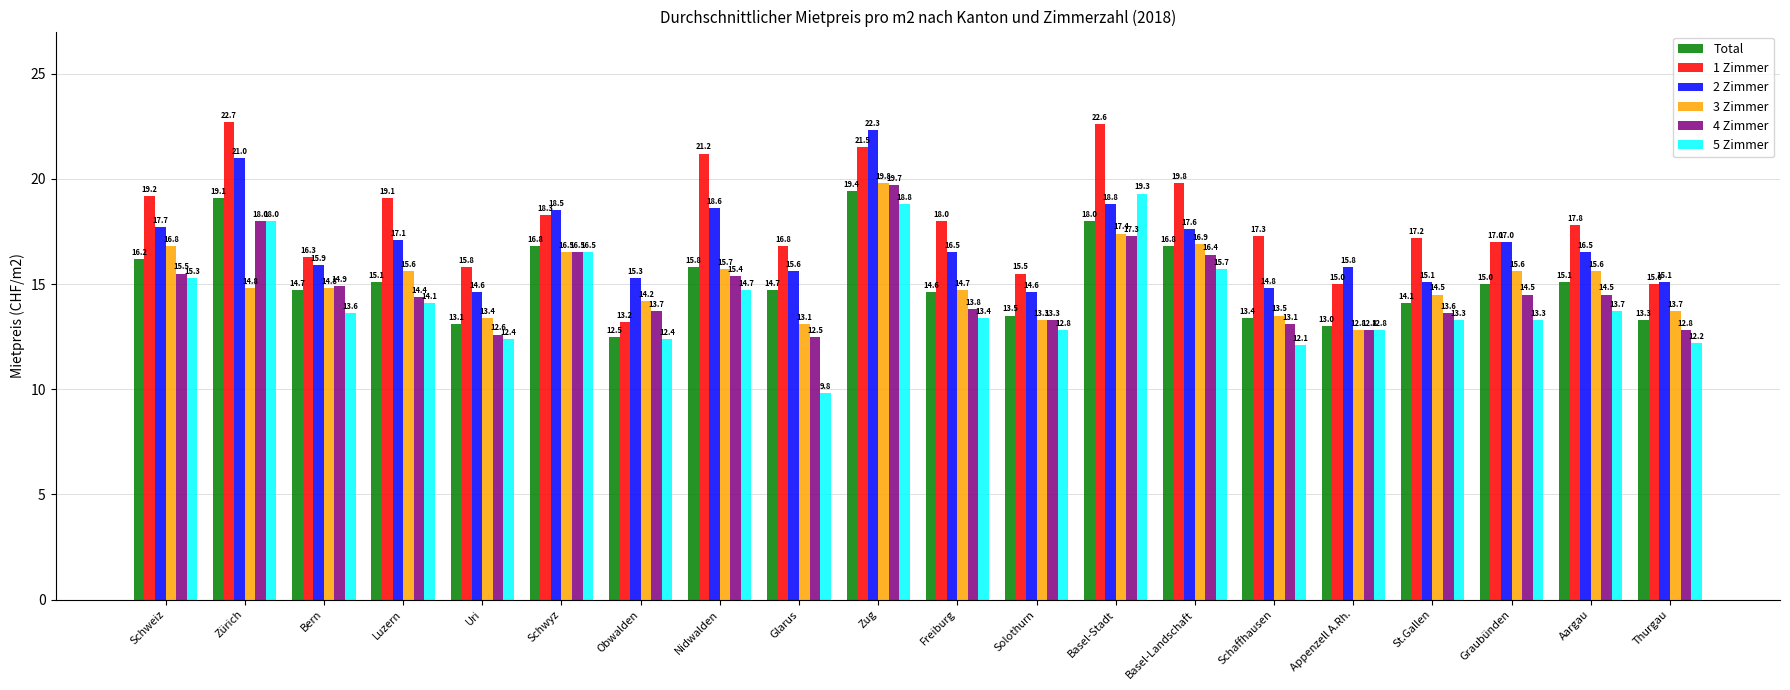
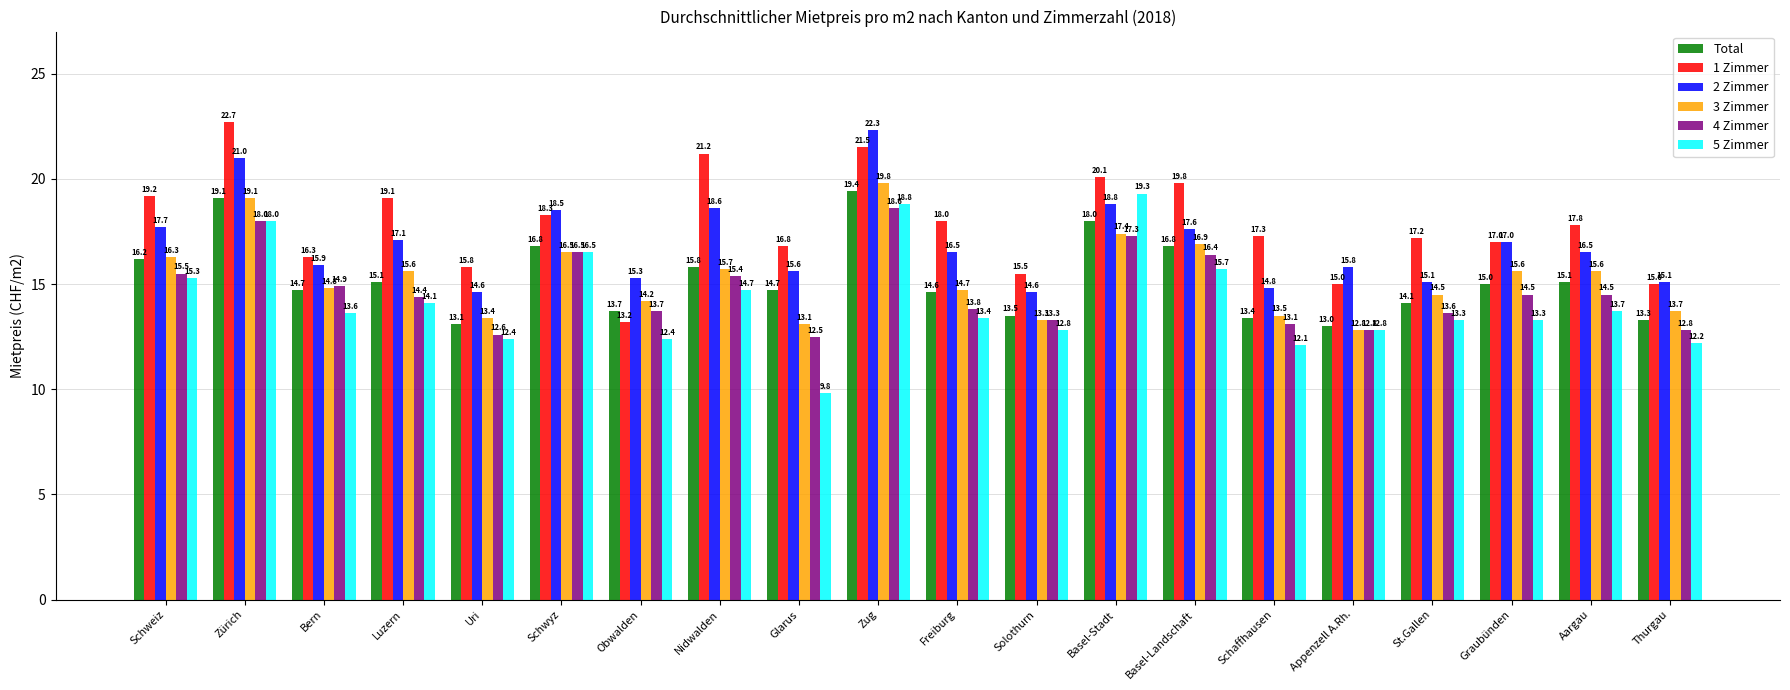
  {
    "Total": {
      "Schweiz": 16.2,
      "Zürich": 19.1,
      "Bern": 14.7,
      "Luzern": 15.1,
      "Uri": 13.1,
      "Schwyz": 16.8,
-     "Obwalden": 12.5,
+     "Obwalden": 13.7,
      "Nidwalden": 15.8,
      "Glarus": 14.7,
      "Zug": 19.4,
      "Freiburg": 14.6,
      "Solothurn": 13.5,
      "Basel-Stadt": 18.0,
      "Basel-Landschaft": 16.8,
      "Schaffhausen": 13.4,
      "Appenzell A.Rh.": 13.0,
      "St.Gallen": 14.1,
      "Graubünden": 15.0,
      "Aargau": 15.1,
      "Thurgau": 13.3
    },
    "1 Zimmer": {
      "Schweiz": 19.2,
      "Zürich": 22.7,
      "Bern": 16.3,
      "Luzern": 19.1,
      "Uri": 15.8,
      "Obwalden": 13.2,
      "Nidwalden": 21.2,
      "Glarus": 16.8,
      "Zug": 21.5,
      "Freiburg": 18.0,
      "Solothurn": 15.5,
-     "Basel-Stadt": 22.6,
+     "Basel-Stadt": 20.1,
      "Basel-Landschaft": 19.8,
      "Schaffhausen": 17.3,
      "Appenzell A.Rh.": 15.0,
      "St.Gallen": 17.2,
      "Aargau": 17.8
    },
    "2 Zimmer": {
      "Schweiz": 17.7,
      "Zürich": 21.0,
      "Bern": 15.9,
      "Luzern": 17.1,
      "Uri": 14.6,
      "Obwalden": 15.3,
      "Nidwalden": 18.6,
      "Glarus": 15.6,
      "Zug": 22.3,
      "Freiburg": 16.5,
      "Solothurn": 14.6,
      "Basel-Stadt": 18.8,
      "Basel-Landschaft": 17.6,
      "Schaffhausen": 14.8,
      "Appenzell A.Rh.": 15.8,
      "St.Gallen": 15.1,
      "Aargau": 16.5
    },
    "3 Zimmer": {
-     "Schweiz": 16.8,
-     "Zürich": 14.8,
+     "Schweiz": 16.3,
+     "Zürich": 19.1,
      "Luzern": 15.6,
      "Uri": 13.4,
      "Obwalden": 14.2,
      "Nidwalden": 15.7,
      "Glarus": 13.1,
      "Freiburg": 14.7,
      "Basel-Landschaft": 16.9,
      "Schaffhausen": 13.5,
      "St.Gallen": 14.5,
      "Graubünden": 15.6,
      "Aargau": 15.6,
      "Thurgau": 13.7
    },
    "4 Zimmer": {
      "Luzern": 14.4,
      "Obwalden": 13.7,
      "Nidwalden": 15.4,
      "Glarus": 12.5,
-     "Zug": 19.7,
+     "Zug": 18.6,
      "Freiburg": 13.8,
      "Basel-Landschaft": 16.4,
      "Schaffhausen": 13.1,
      "St.Gallen": 13.6,
      "Graubünden": 14.5,
      "Aargau": 14.5,
      "Thurgau": 12.8
    },
    "5 Zimmer": {
      "Bern": 13.6,
      "Luzern": 14.1,
      "Obwalden": 12.4,
      "Nidwalden": 14.7,
      "Glarus": 9.8,
      "Zug": 18.8,
      "Freiburg": 13.4,
      "Solothurn": 12.8,
      "Basel-Stadt": 19.3,
      "Basel-Landschaft": 15.7,
      "Schaffhausen": 12.1,
      "St.Gallen": 13.3,
      "Graubünden": 13.3,
      "Aargau": 13.7,
      "Thurgau": 12.2
    }
  }
